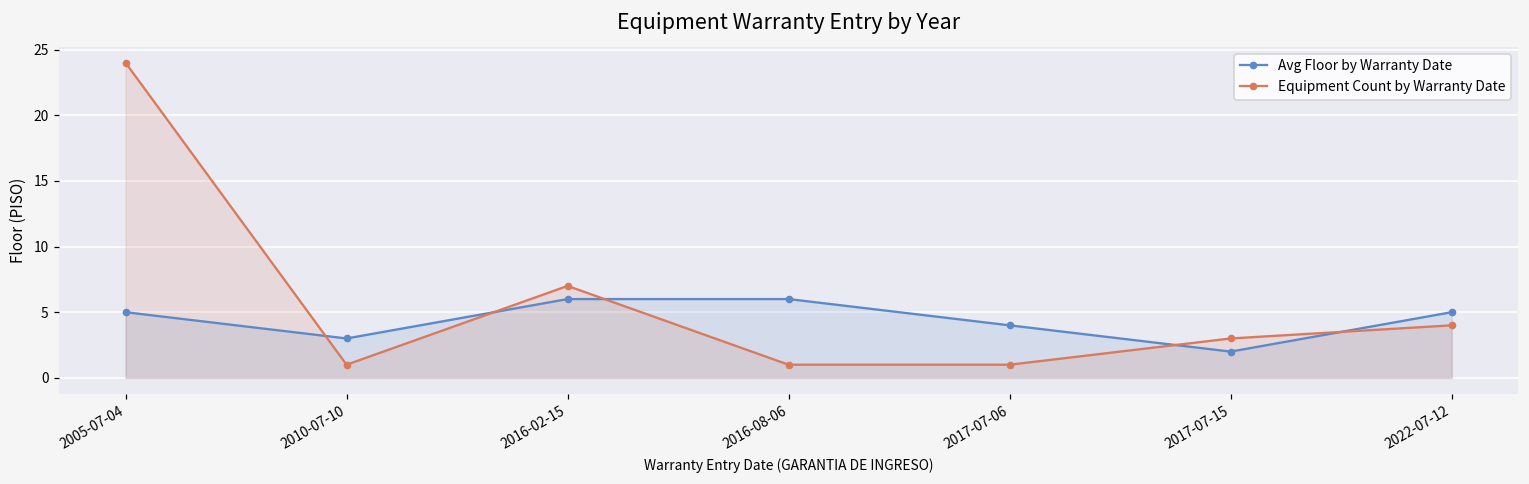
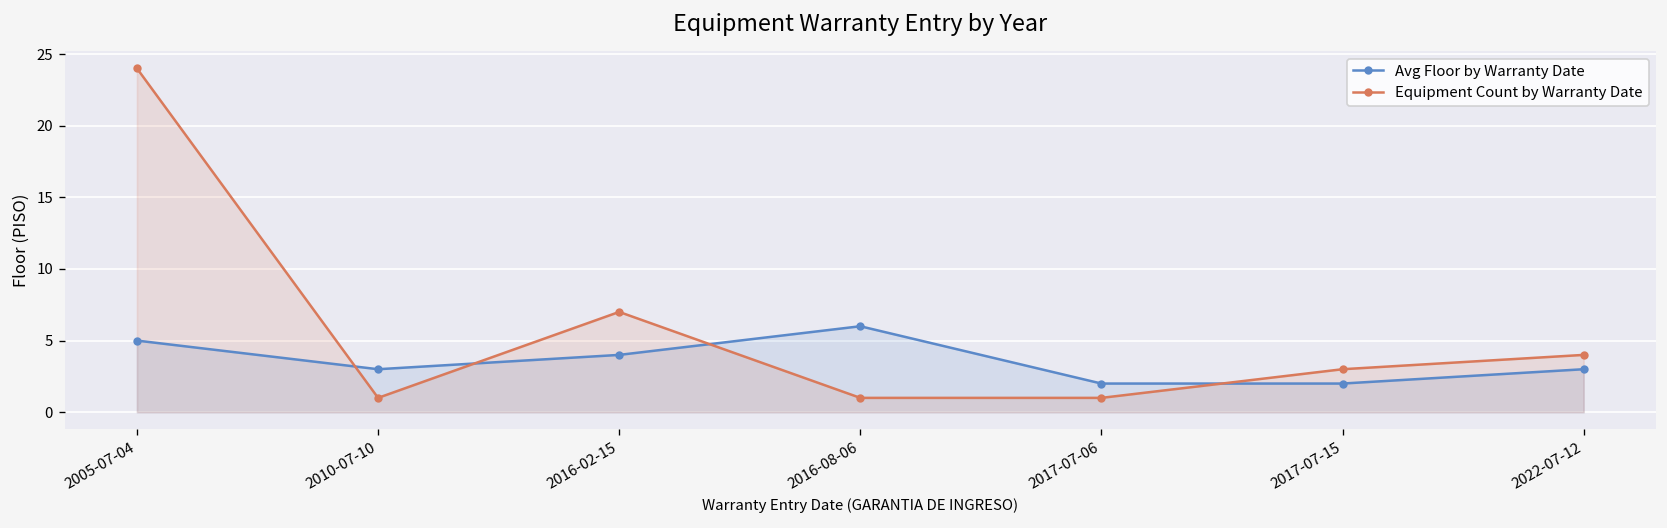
  {
    "Avg Floor by Warranty Date": {
      "2005-07-04": 5,
      "2010-07-10": 3,
-     "2016-02-15": 6,
+     "2016-02-15": 4,
      "2016-08-06": 6,
-     "2017-07-06": 4,
+     "2017-07-06": 2,
      "2017-07-15": 2,
-     "2022-07-12": 5
+     "2022-07-12": 3
    },
    "Equipment Count by Warranty Date": {
      "2005-07-04": 24,
      "2010-07-10": 1,
      "2016-02-15": 7,
      "2016-08-06": 1,
      "2017-07-06": 1,
      "2017-07-15": 3,
      "2022-07-12": 4
    }
  }
